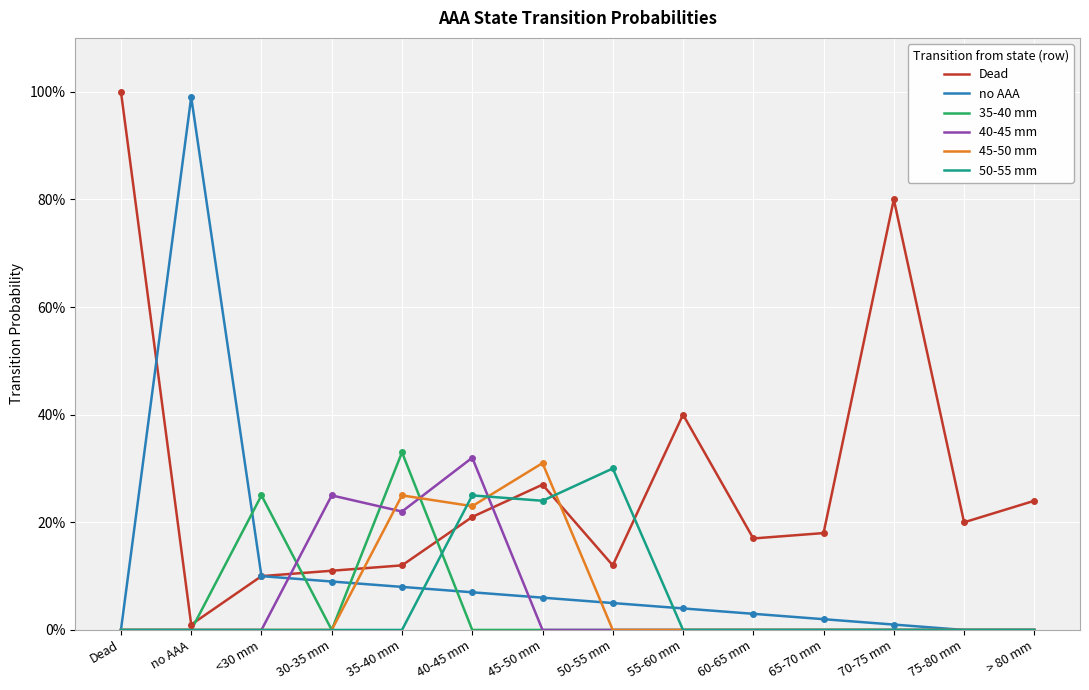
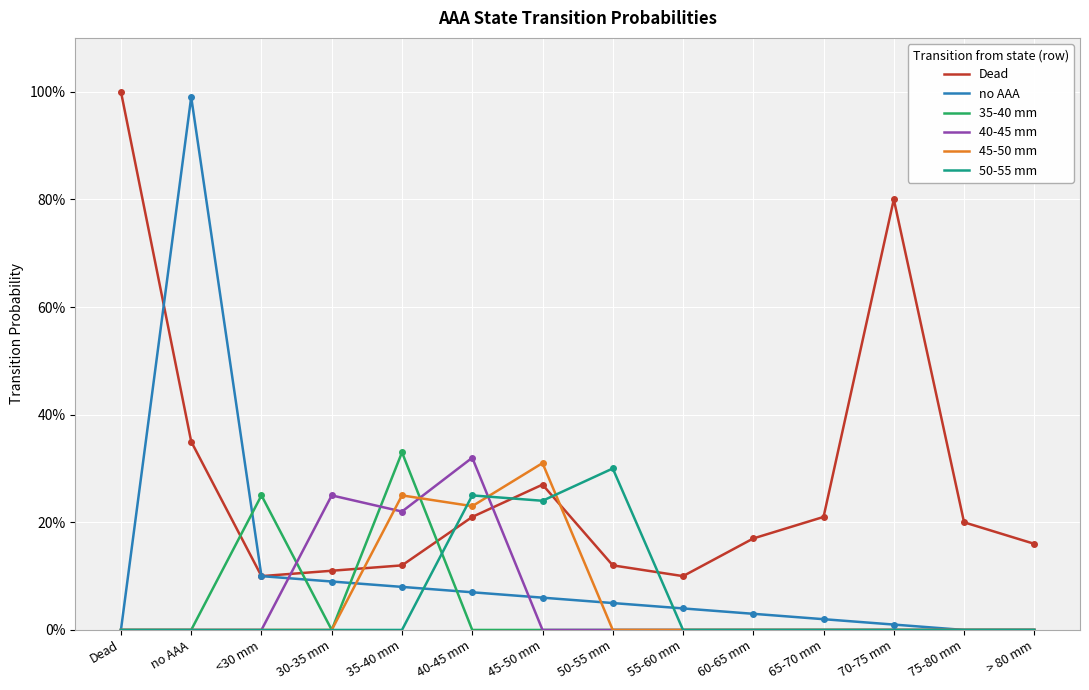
  {
    "Dead": {
      "Dead": "100%",
-     "no AAA": "1%",
+     "no AAA": "35%",
      "30-35 mm": "11%",
      "35-40 mm": "12%",
      "40-45 mm": "21%",
      "45-50 mm": "27%",
      "50-55 mm": "12%",
-     "55-60 mm": "40%",
+     "55-60 mm": "10%",
      "60-65 mm": "17%",
-     "65-70 mm": "18%",
+     "65-70 mm": "21%",
      "70-75 mm": "80%",
      "75-80 mm": "20%",
-     "> 80 mm": "24%"
+     "> 80 mm": "16%"
    }
  }
